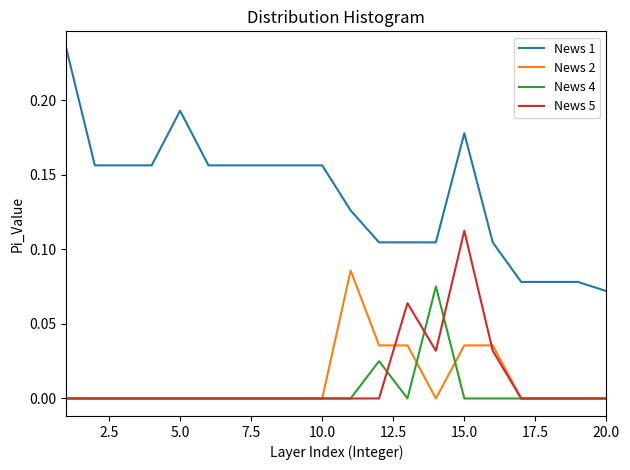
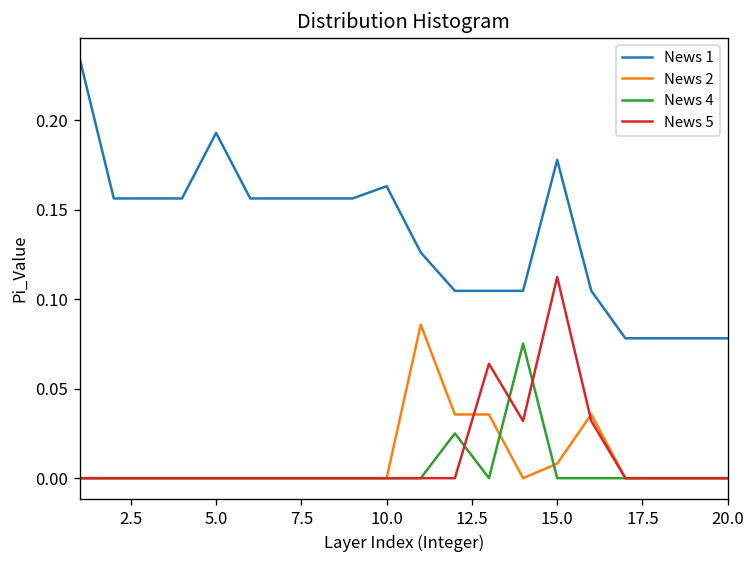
  {
    "News 1": {
      "5.0": 0.193,
-     "10.0": 0.156,
+     "10.0": 0.163,
      "15.0": 0.178,
-     "20.0": 0.072
+     "20.0": 0.078
    },
    "News 2": {
-     "15.0": 0.036
+     "15.0": 0.008
    },
    "News 4": {
      "15.0": 0.000
    },
    "News 5": {
      "15.0": 0.112
    }
  }
